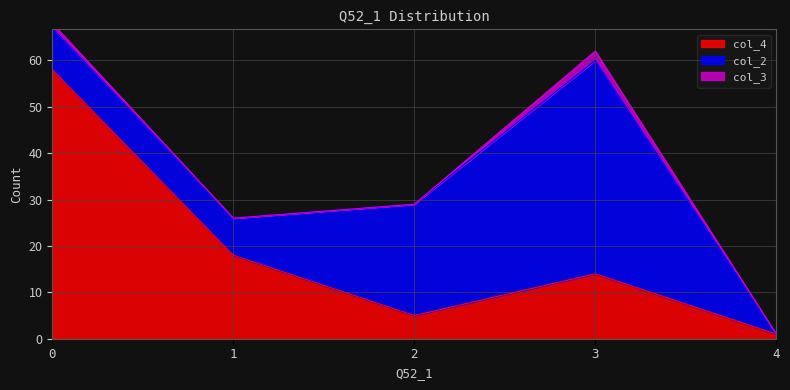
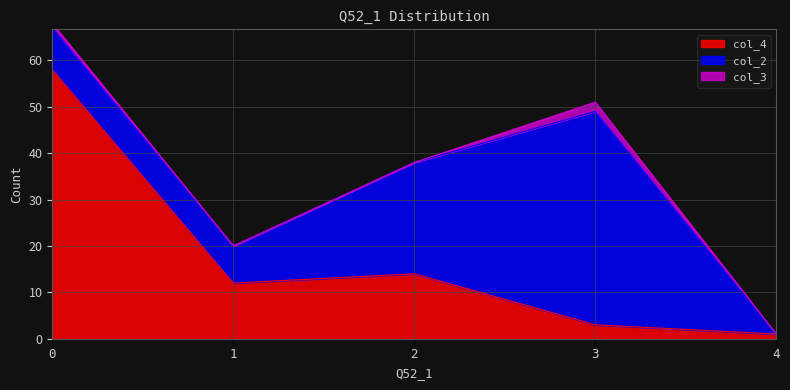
  {
    "col_4": {
      "0": 58,
-     "1": 18,
-     "2": 5,
-     "3": 14
+     "1": 12,
+     "2": 14,
+     "3": 3
    },
    "col_2": {
      "0": 9,
      "3": 46
    },
    "col_3": {
      "3": 2
    }
  }
